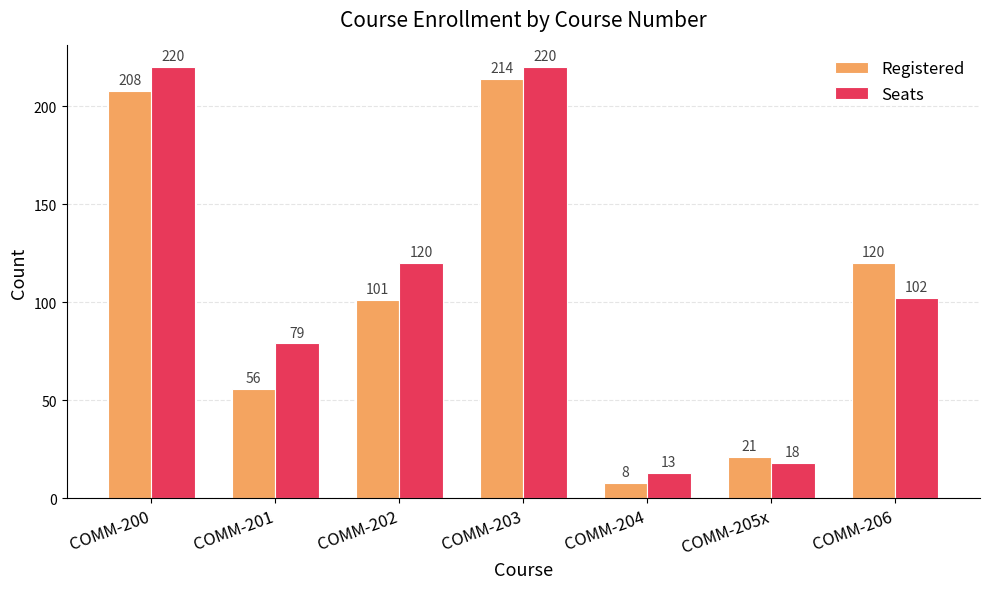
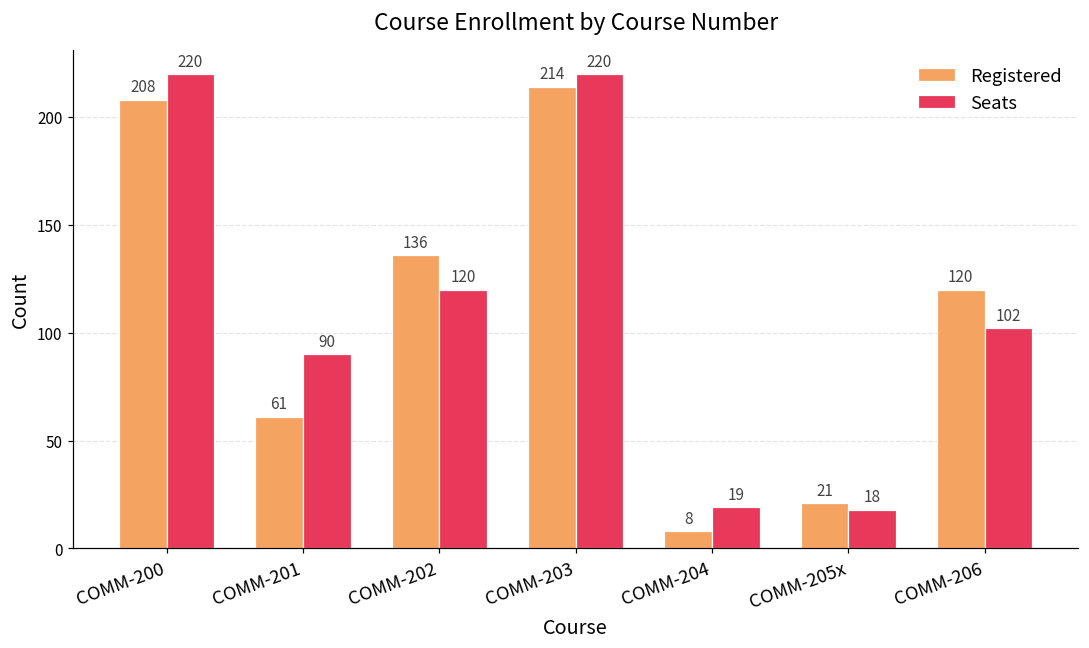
  {
    "Registered": {
      "COMM-200": 208,
-     "COMM-201": 56,
-     "COMM-202": 101,
+     "COMM-201": 61,
+     "COMM-202": 136,
      "COMM-203": 214,
      "COMM-204": 8,
      "COMM-205x": 21,
      "COMM-206": 120
    },
    "Seats": {
      "COMM-200": 220,
-     "COMM-201": 79,
+     "COMM-201": 90,
      "COMM-202": 120,
      "COMM-203": 220,
-     "COMM-204": 13,
+     "COMM-204": 19,
      "COMM-205x": 18,
      "COMM-206": 102
    }
  }
